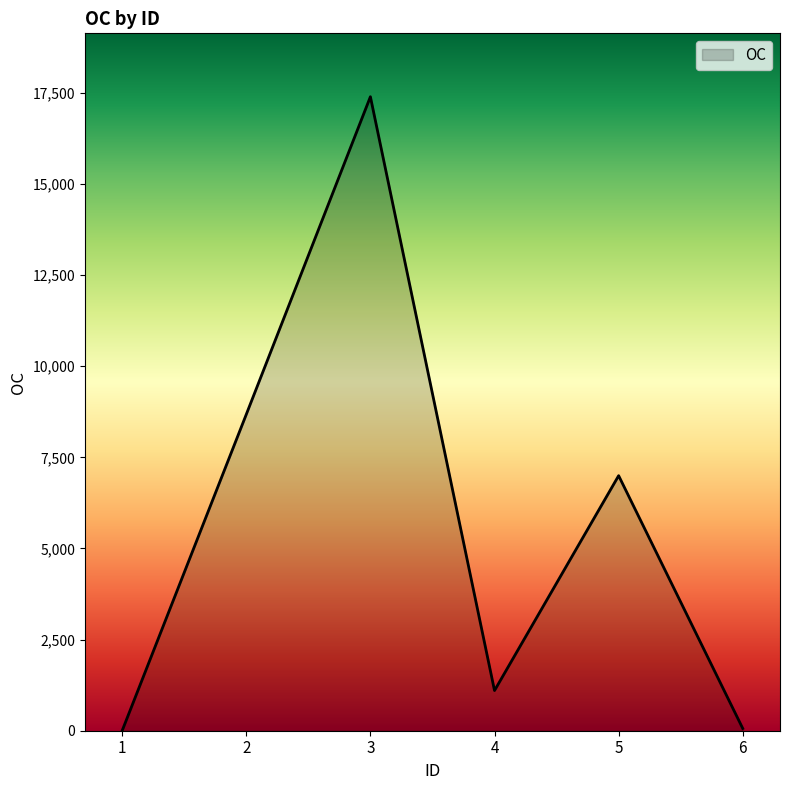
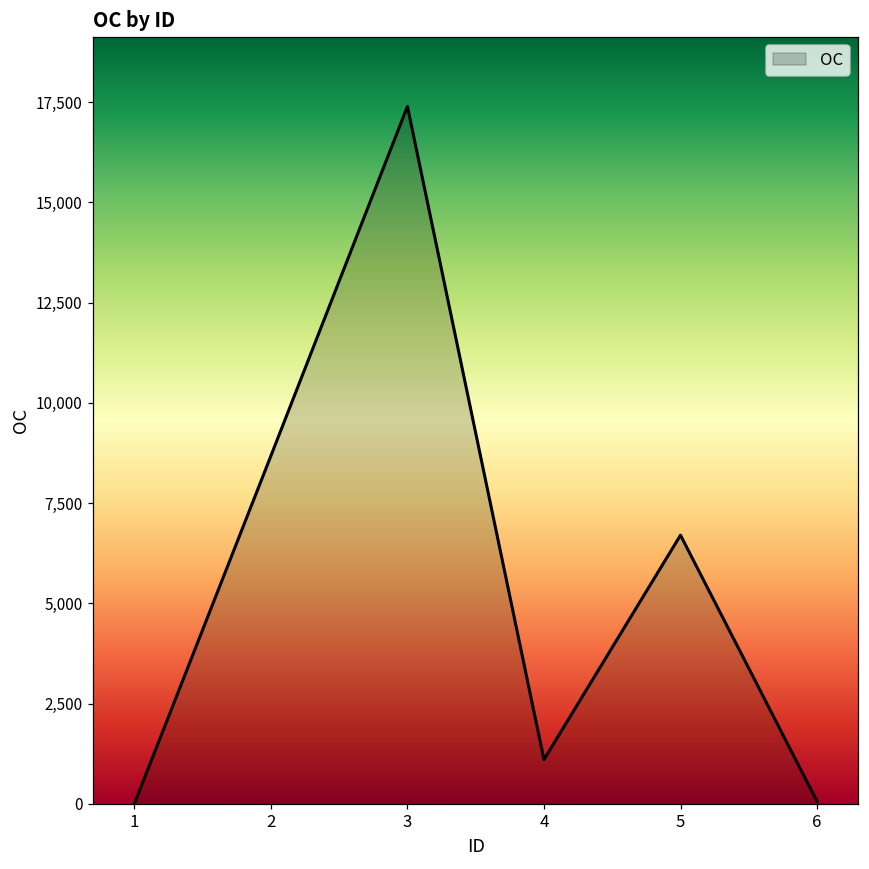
  {
    "1": "0",
    "2": "8,700",
    "3": "17,400",
    "4": "1,100",
-   "5": "7,000",
+   "5": "6,700",
    "6": "100"
  }
